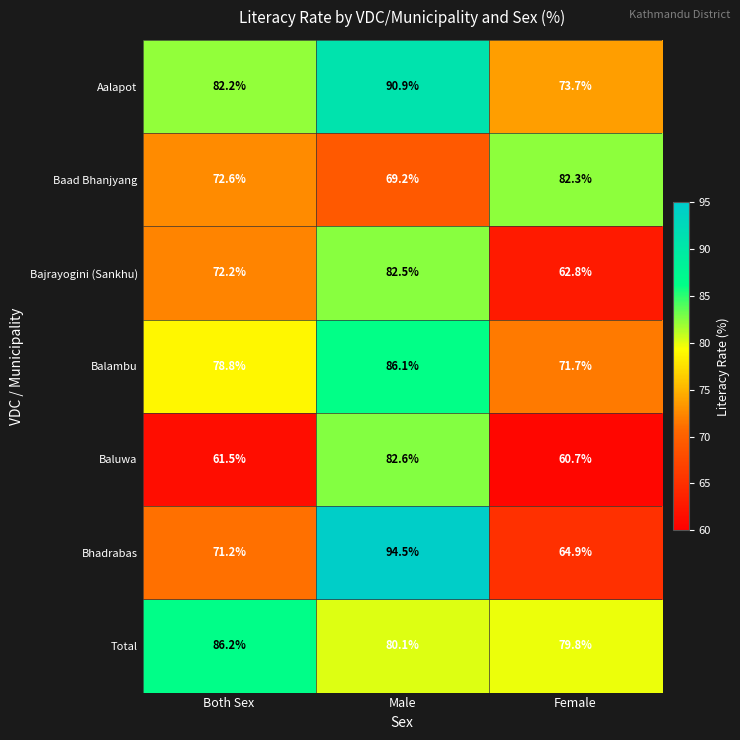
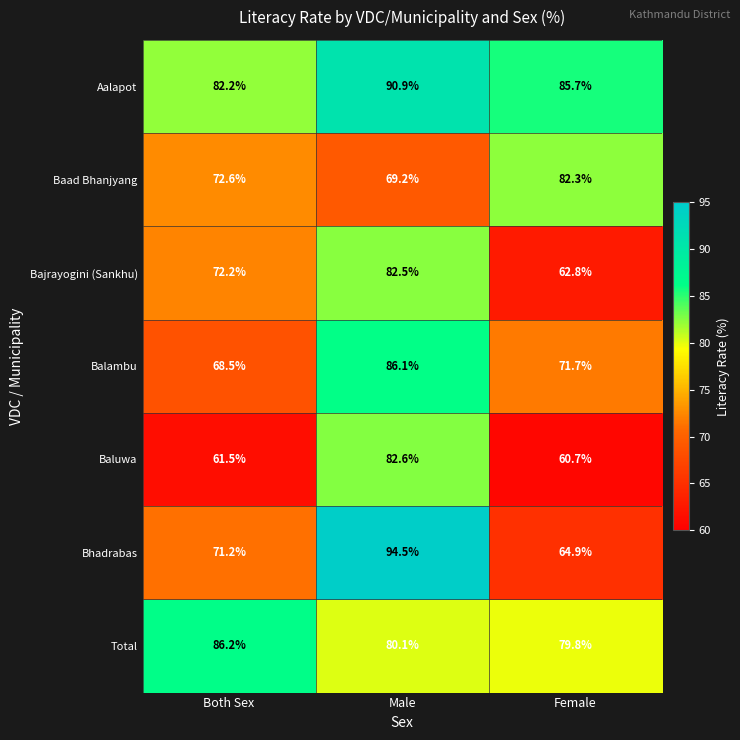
  {
    "Aalapot": {
      "Both Sex": "82.2%",
      "Male": "90.9%",
-     "Female": "73.7%"
+     "Female": "85.7%"
    },
    "Baad Bhanjyang": {
      "Both Sex": "72.6%",
      "Male": "69.2%",
      "Female": "82.3%"
    },
    "Bajrayogini (Sankhu)": {
      "Both Sex": "72.2%",
      "Male": "82.5%",
      "Female": "62.8%"
    },
    "Balambu": {
-     "Both Sex": "78.8%",
+     "Both Sex": "68.5%",
      "Male": "86.1%",
      "Female": "71.7%"
    },
    "Baluwa": {
      "Both Sex": "61.5%",
      "Male": "82.6%",
      "Female": "60.7%"
    },
    "Bhadrabas": {
      "Both Sex": "71.2%",
      "Male": "94.5%",
      "Female": "64.9%"
    },
    "Total": {
      "Both Sex": "86.2%",
      "Male": "80.1%",
      "Female": "79.8%"
    }
  }
